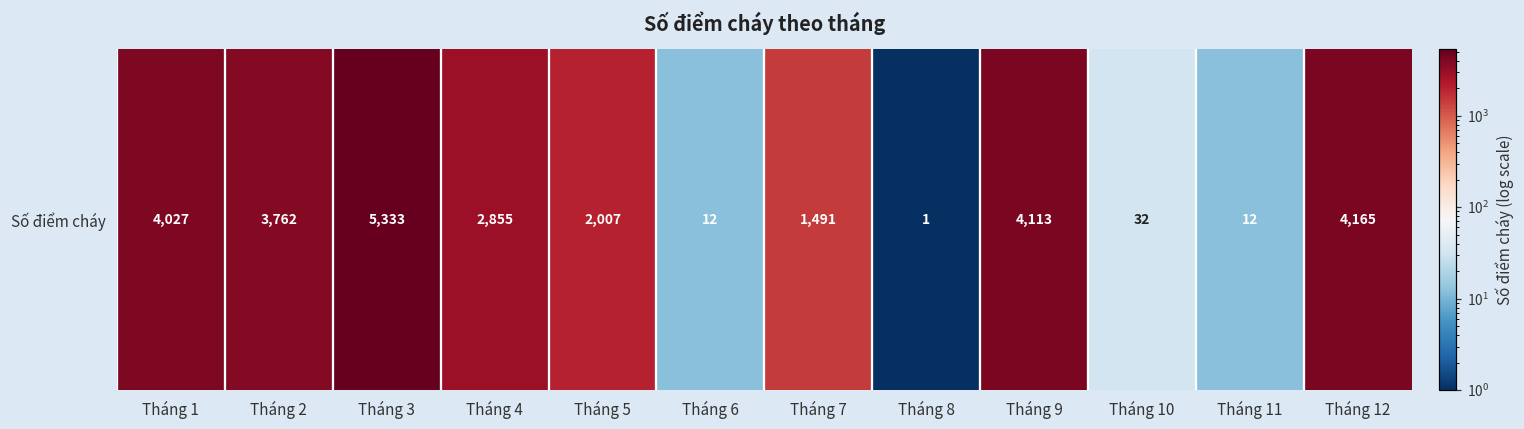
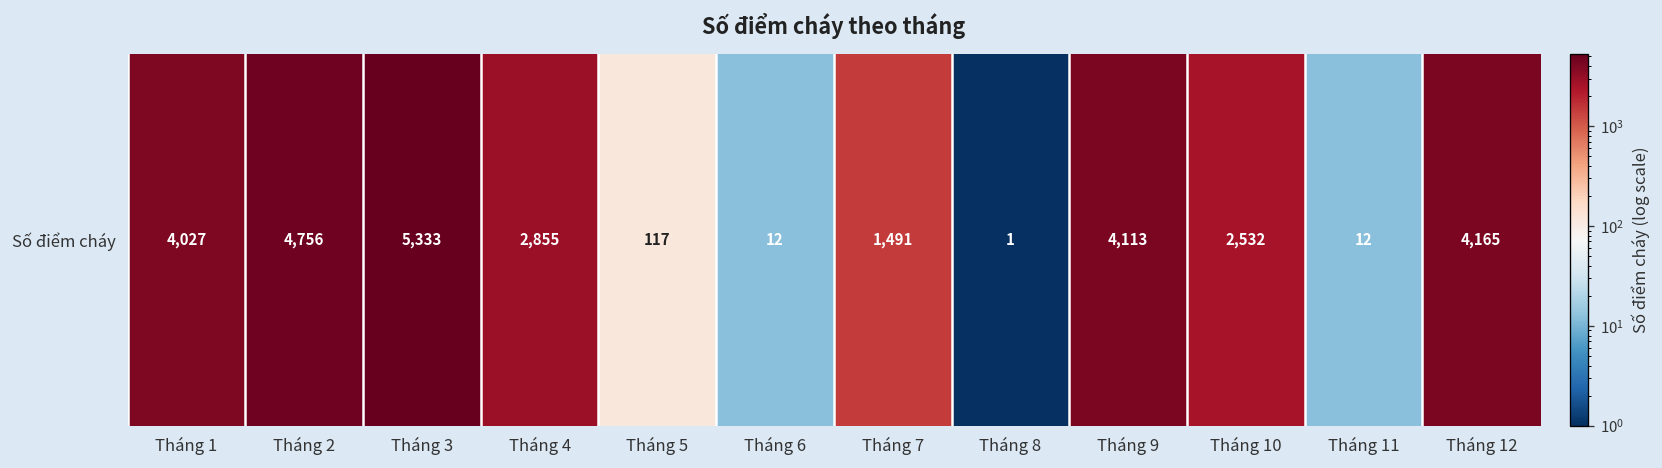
  {
    "Số điểm cháy": {
      "Tháng 1": "4,027",
-     "Tháng 2": "3,762",
+     "Tháng 2": "4,756",
      "Tháng 3": "5,333",
      "Tháng 4": "2,855",
-     "Tháng 5": "2,007",
+     "Tháng 5": "117",
      "Tháng 6": "12",
      "Tháng 7": "1,491",
      "Tháng 8": "1",
      "Tháng 9": "4,113",
-     "Tháng 10": "32",
+     "Tháng 10": "2,532",
      "Tháng 11": "12",
      "Tháng 12": "4,165"
    }
  }
